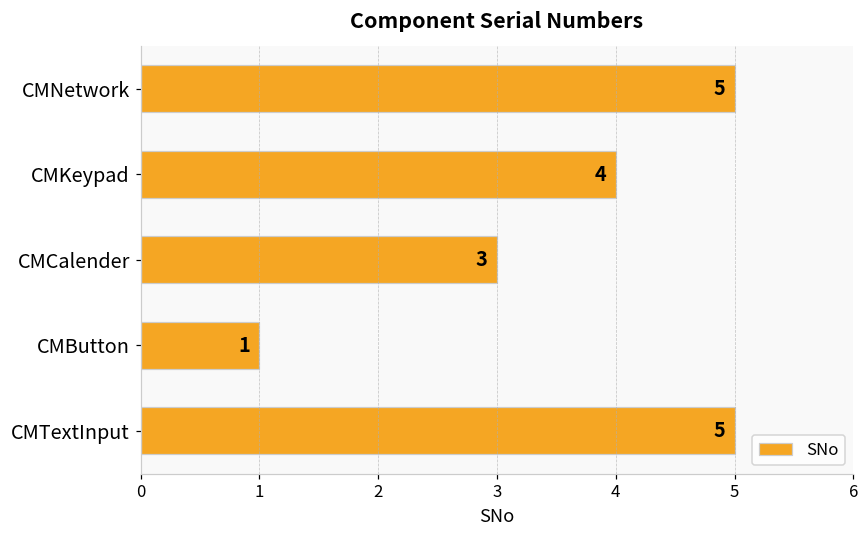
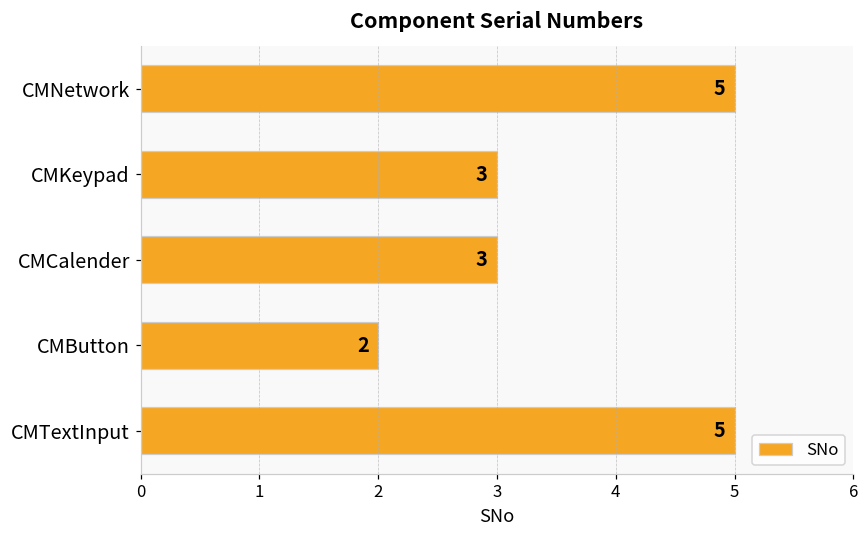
  {
    "CMNetwork": 5,
-   "CMKeypad": 4,
+   "CMKeypad": 3,
    "CMCalender": 3,
-   "CMButton": 1,
+   "CMButton": 2,
    "CMTextInput": 5
  }
